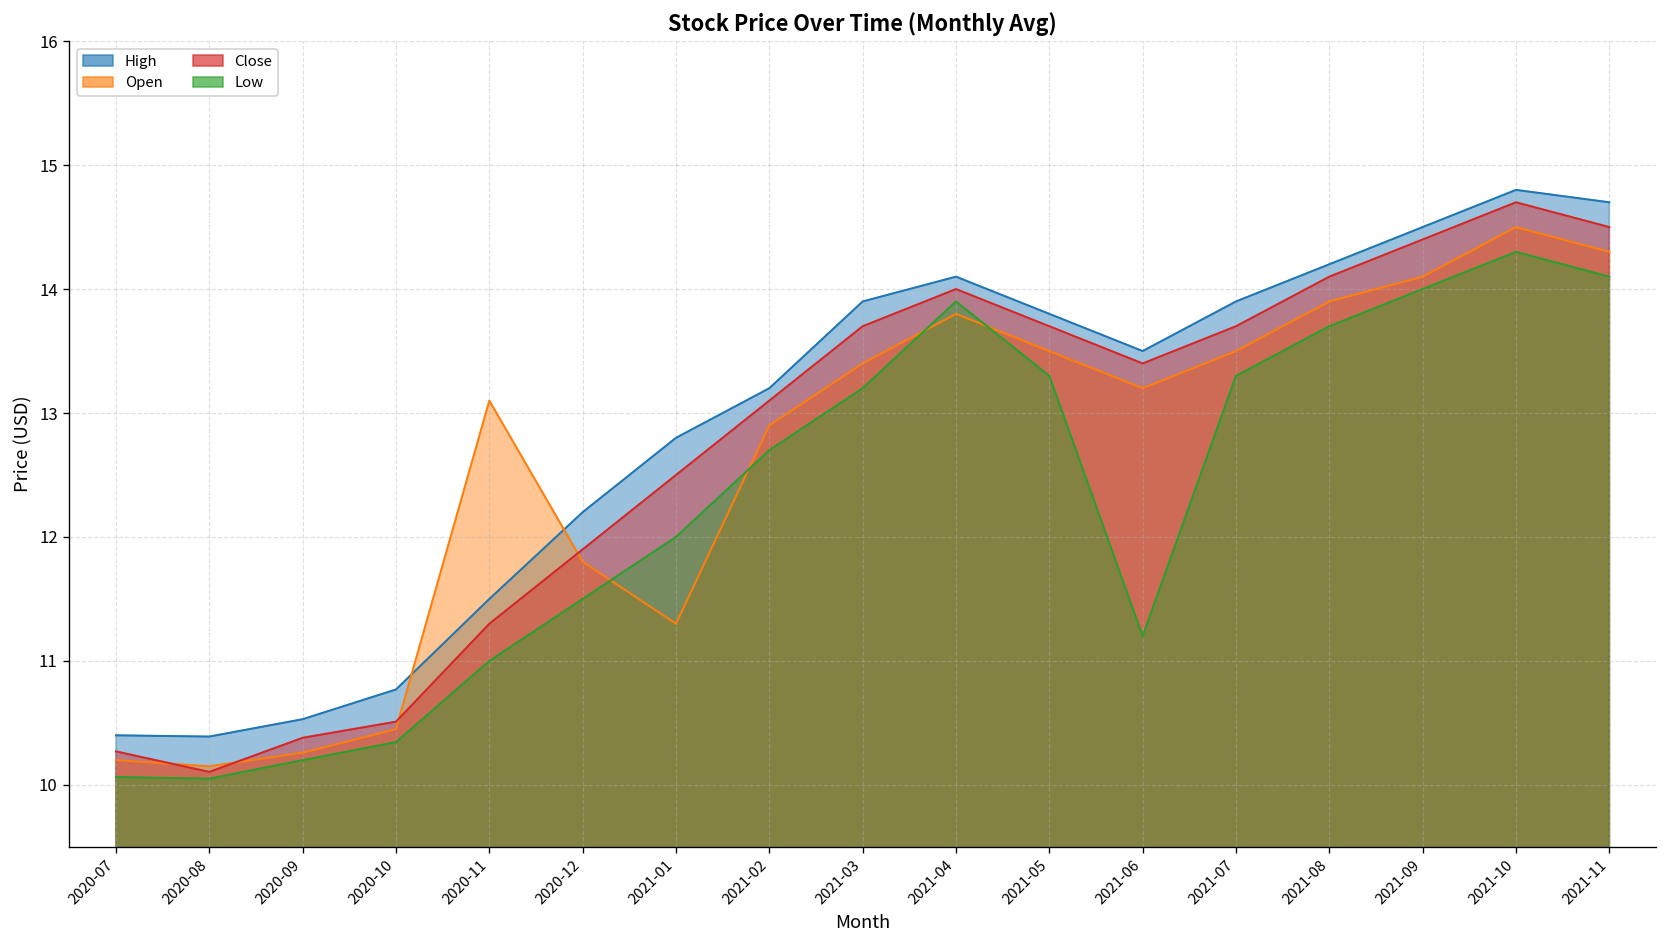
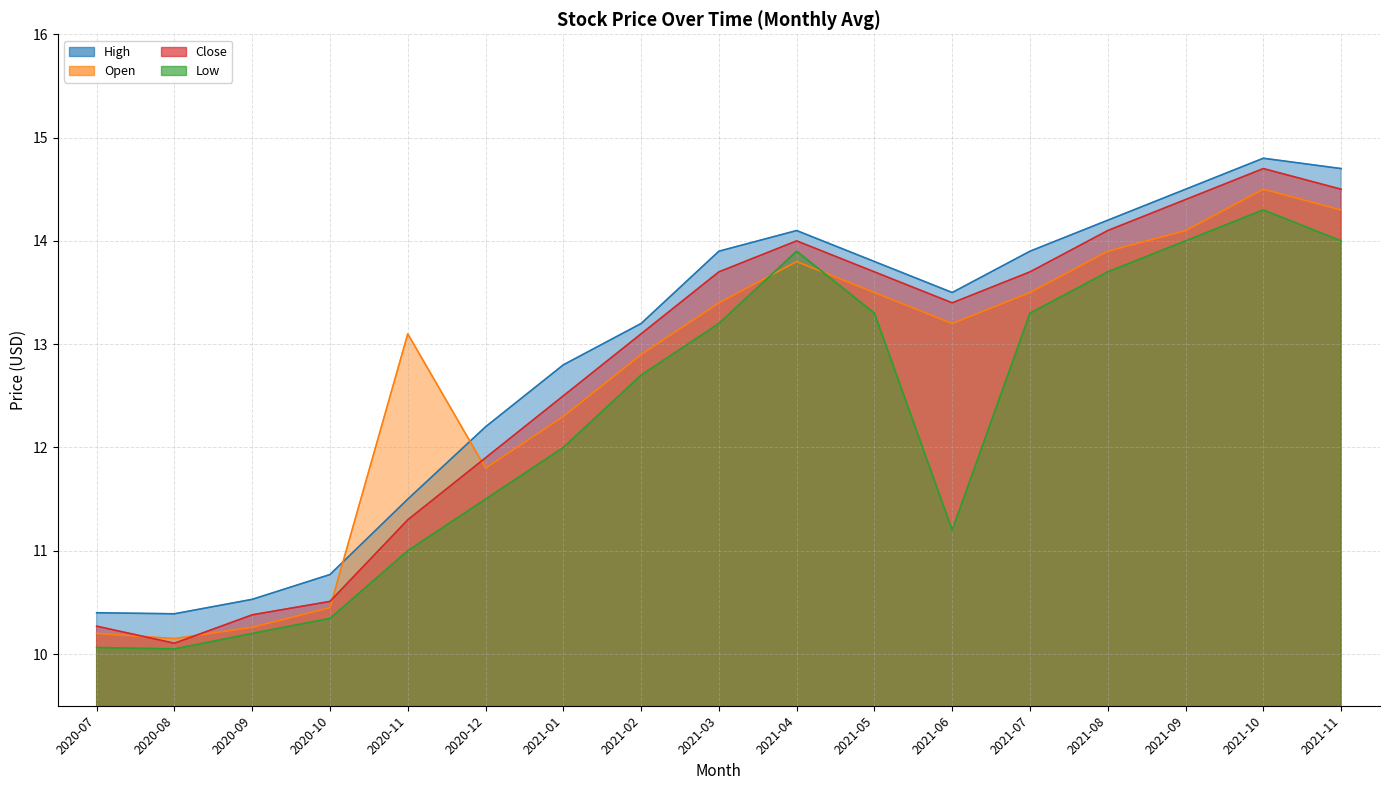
  {
    "High": {
      "2020-07": 10.4,
      "2020-08": 10.4,
      "2020-09": 10.53,
      "2020-10": 10.77,
      "2020-11": 11.5,
      "2020-12": 12.2,
      "2021-01": 12.8,
      "2021-02": 13.2,
      "2021-03": 13.9,
      "2021-04": 14.1,
      "2021-05": 13.8,
      "2021-06": 13.5,
      "2021-07": 13.9,
      "2021-08": 14.2,
      "2021-09": 14.5,
      "2021-10": 14.8,
      "2021-11": 14.7
    },
    "Open": {
      "2020-07": 10.2,
      "2020-08": 10.15,
      "2020-09": 10.26,
      "2020-10": 10.45,
      "2020-11": 13.1,
      "2020-12": 11.8,
-     "2021-01": 11.3,
+     "2021-01": 12.3,
      "2021-02": 12.9,
      "2021-03": 13.4,
      "2021-04": 13.8,
      "2021-05": 13.5,
      "2021-06": 13.2,
      "2021-07": 13.5,
      "2021-08": 13.9,
      "2021-09": 14.1,
      "2021-10": 14.5,
      "2021-11": 14.3
    },
    "Close": {
      "2020-07": 10.27,
      "2020-08": 10.1,
      "2020-09": 10.4,
      "2020-10": 10.5,
      "2020-11": 11.3,
      "2020-12": 11.9,
      "2021-01": 12.5,
      "2021-02": 13.1,
      "2021-03": 13.7,
      "2021-04": 14.0,
      "2021-05": 13.7,
      "2021-06": 13.4,
      "2021-07": 13.7,
      "2021-08": 14.1,
      "2021-09": 14.4,
      "2021-10": 14.7,
      "2021-11": 14.5
    },
    "Low": {
      "2020-07": 10.06,
      "2020-08": 10.05,
      "2020-09": 10.2,
      "2020-10": 10.35,
      "2020-11": 11.0,
      "2020-12": 11.5,
      "2021-01": 12.0,
      "2021-02": 12.7,
      "2021-03": 13.2,
      "2021-04": 13.9,
      "2021-05": 13.3,
      "2021-06": 11.2,
      "2021-07": 13.3,
      "2021-08": 13.7,
      "2021-09": 14.0,
      "2021-10": 14.3,
-     "2021-11": 14.1
+     "2021-11": 14.0
    }
  }
